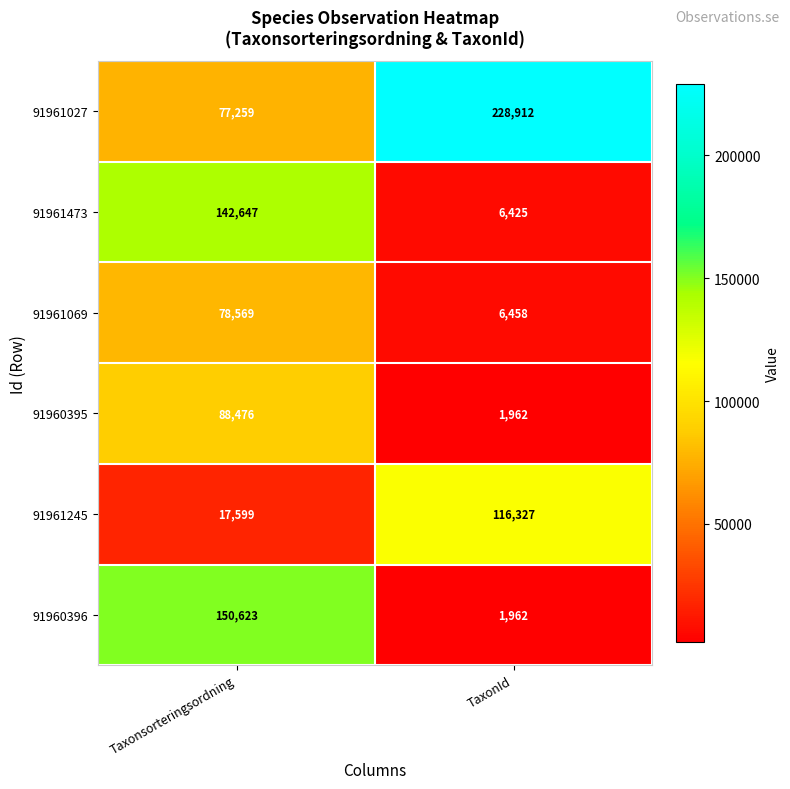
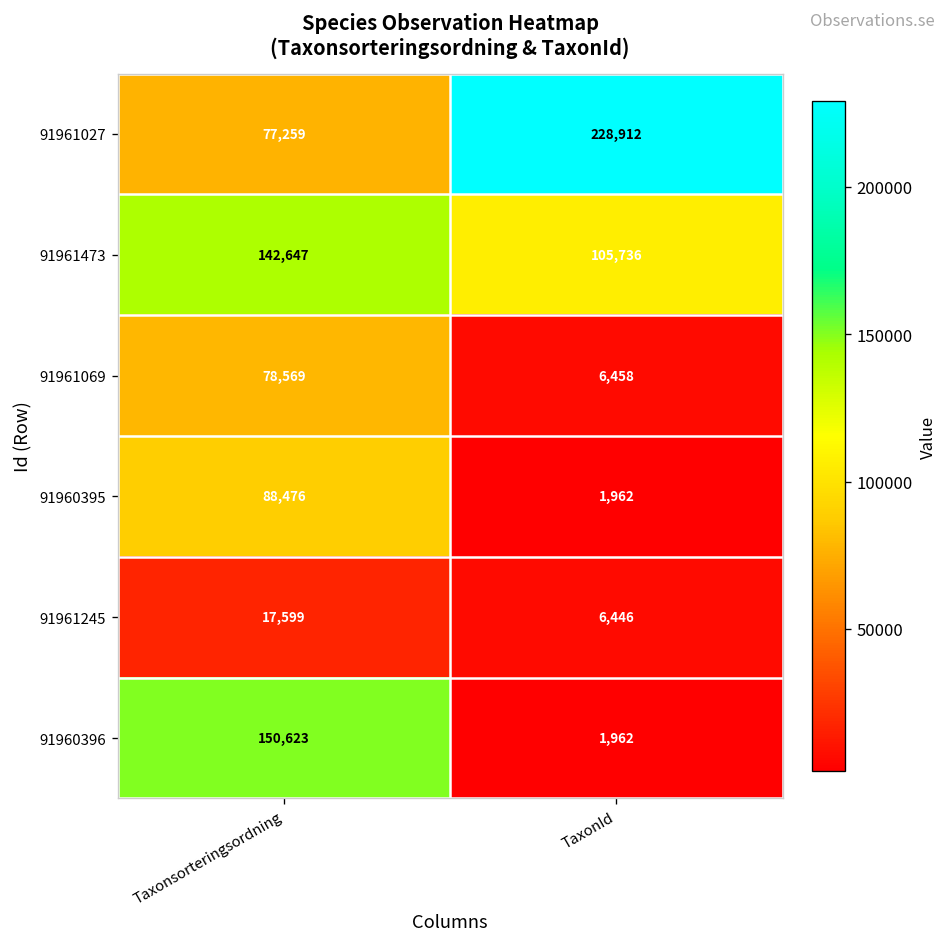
  {
    "91961027": {
      "Taxonsorteringsordning": "77,259",
      "TaxonId": "228,912"
    },
    "91961473": {
      "Taxonsorteringsordning": "142,647",
-     "TaxonId": "6,425"
+     "TaxonId": "105,736"
    },
    "91961069": {
      "Taxonsorteringsordning": "78,569",
      "TaxonId": "6,458"
    },
    "91960395": {
      "Taxonsorteringsordning": "88,476",
      "TaxonId": "1,962"
    },
    "91961245": {
      "Taxonsorteringsordning": "17,599",
-     "TaxonId": "116,327"
+     "TaxonId": "6,446"
    },
    "91960396": {
      "Taxonsorteringsordning": "150,623",
      "TaxonId": "1,962"
    }
  }
